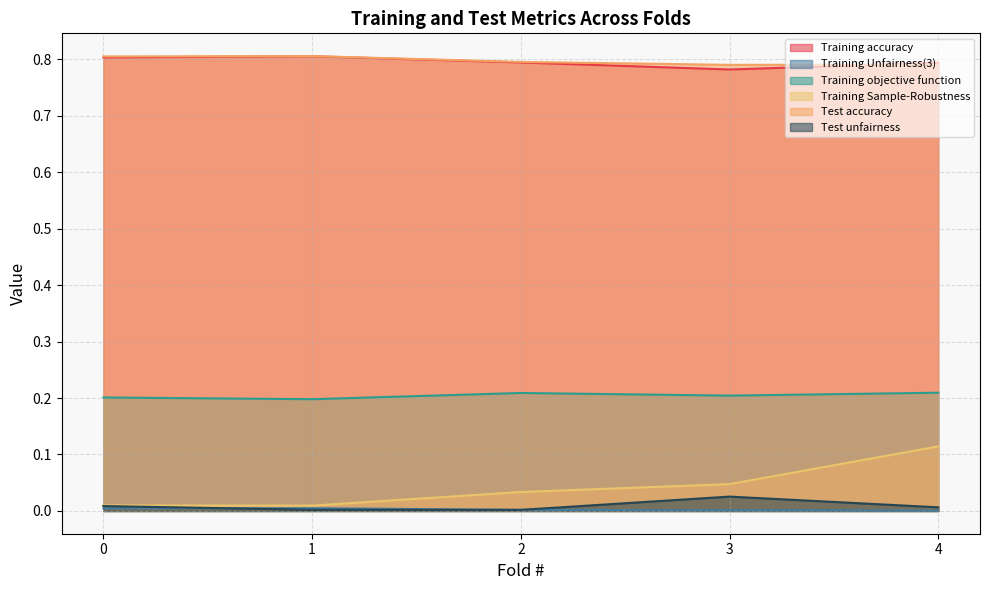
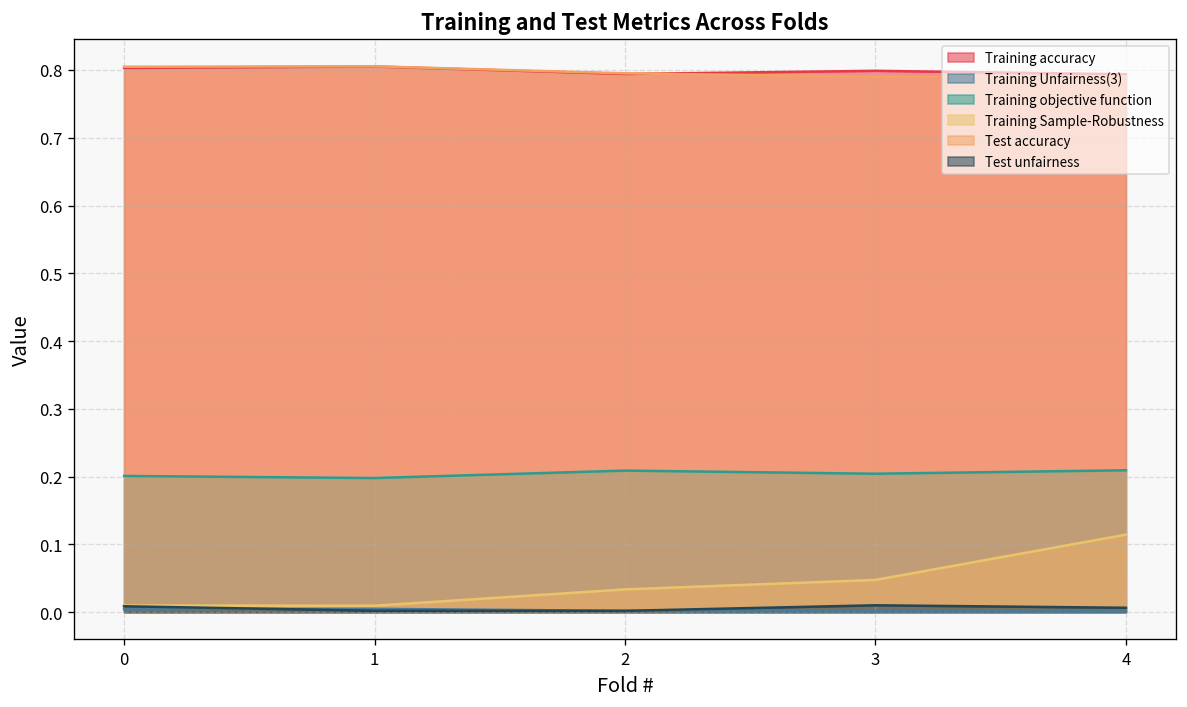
  {
    "Training accuracy": {
-     "3": 0.78
+     "3": 0.80
    },
    "Test unfairness": {
-     "3": 0.03,
+     "3": 0.01,
      "4": 0.01
    }
  }
